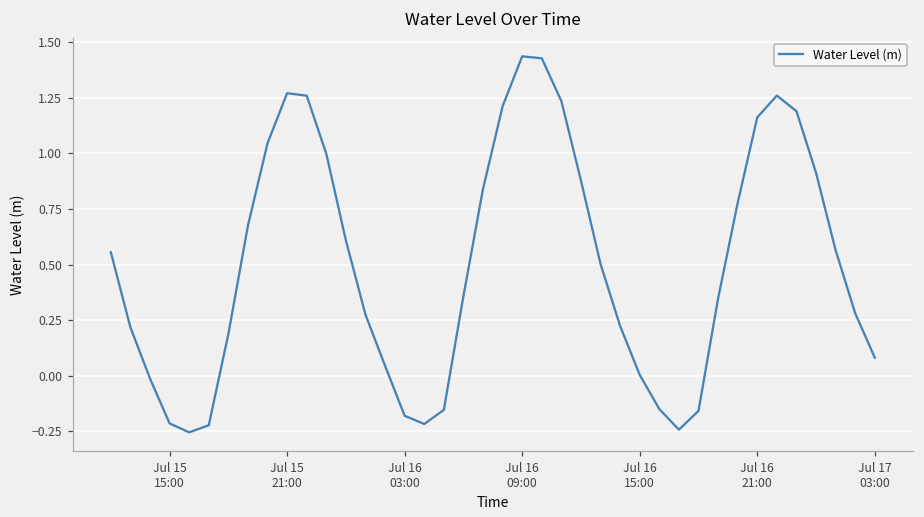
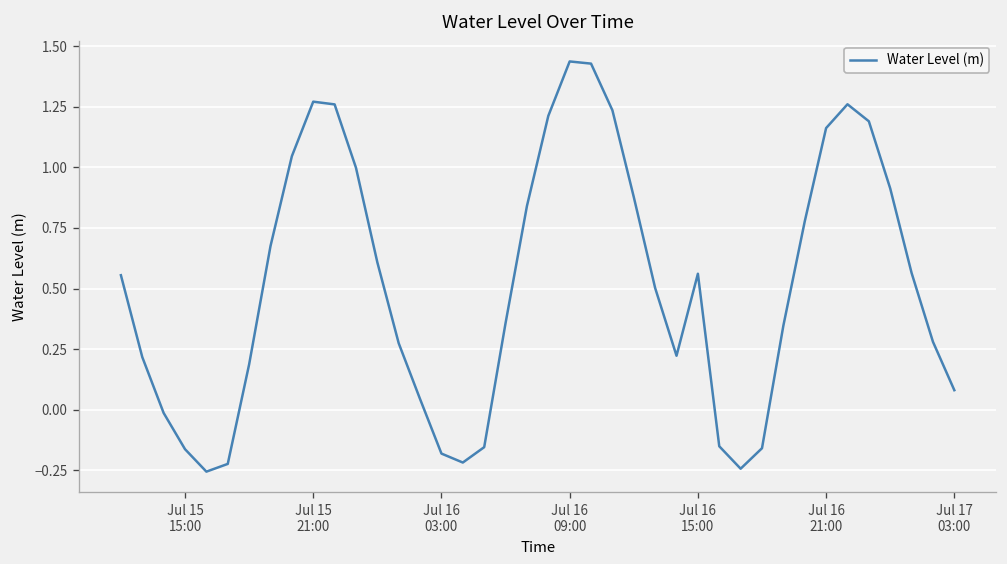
  {
-   "Jul 15 15:00": -0.22,
+   "Jul 15 15:00": -0.16,
    "Jul 15 21:00": 1.27,
    "Jul 16 03:00": -0.18,
    "Jul 16 09:00": 1.44,
-   "Jul 16 15:00": 0.00,
+   "Jul 16 15:00": 0.56,
    "Jul 16 21:00": 1.16,
    "Jul 17 03:00": 0.08
  }
